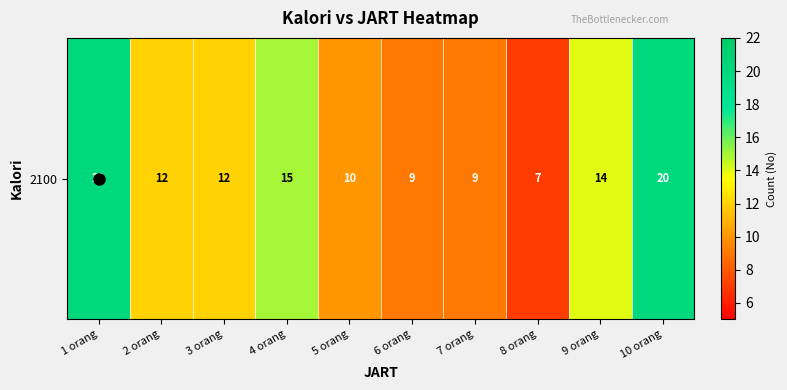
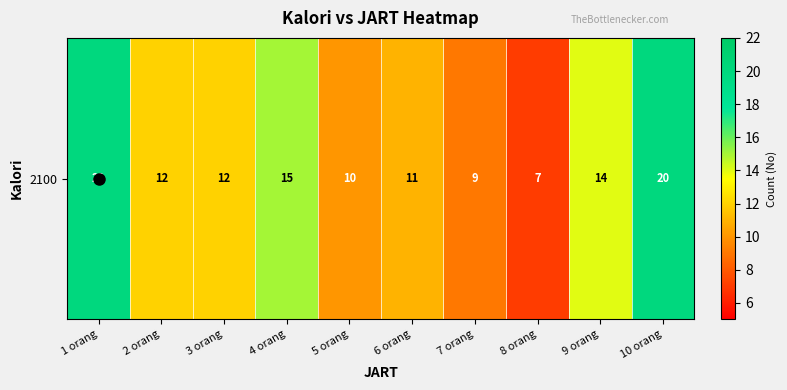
  {
    "2100": {
      "2 orang": 12,
      "3 orang": 12,
      "4 orang": 15,
      "5 orang": 10,
-     "6 orang": 9,
+     "6 orang": 11,
      "7 orang": 9,
      "8 orang": 7,
      "9 orang": 14,
      "10 orang": 20
    }
  }
